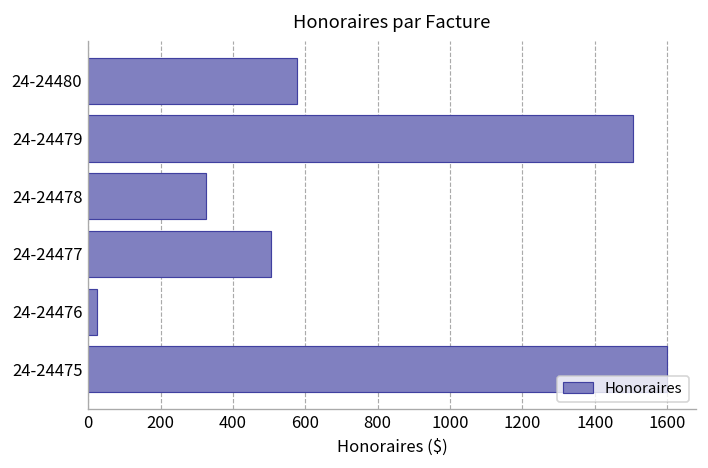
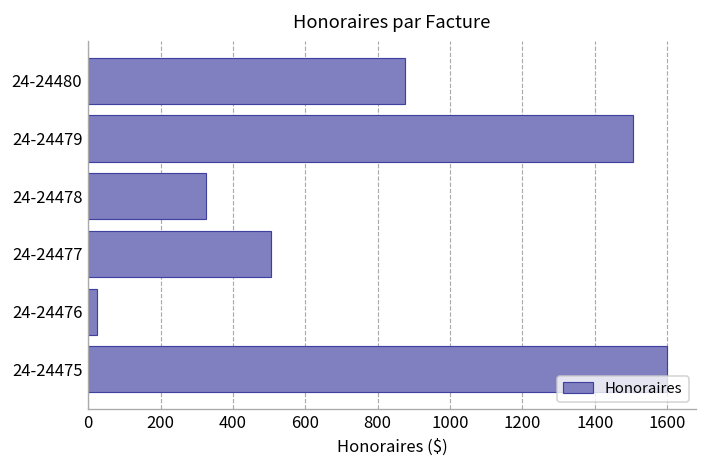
  {
-   "24-24480": 580,
+   "24-24480": 880,
    "24-24479": 1510,
    "24-24478": 330,
    "24-24477": 500,
    "24-24476": 30,
    "24-24475": 1600
  }
